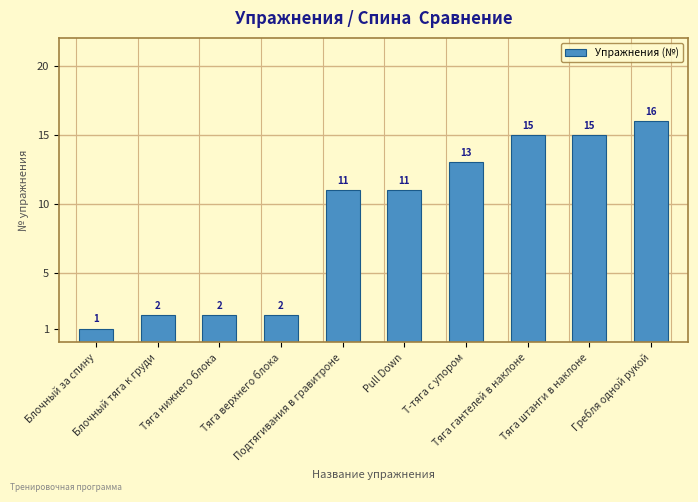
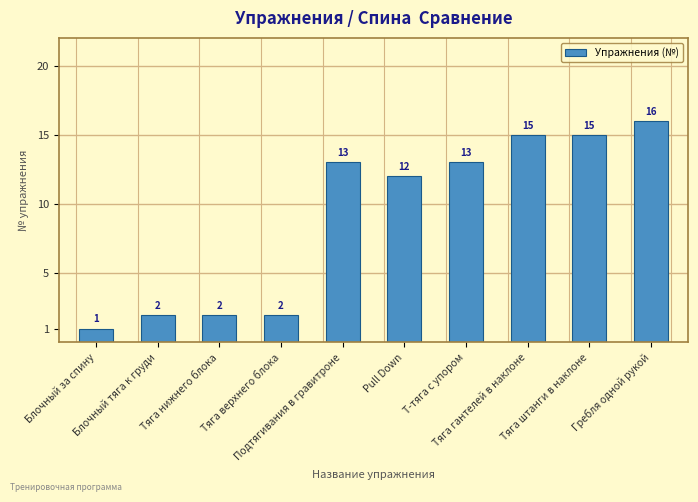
  {
    "Блочный за спину": 1,
    "Блочный тяга к груди": 2,
    "Тяга нижнего блока": 2,
    "Тяга верхнего блока": 2,
-   "Подтягивания в гравитроне": 11,
-   "Pull Down": 11,
+   "Подтягивания в гравитроне": 13,
+   "Pull Down": 12,
    "Т-тяга с упором": 13,
    "Тяга гантелей в наклоне": 15,
    "Тяга штанги в наклоне": 15,
    "Гребля одной рукой": 16
  }
